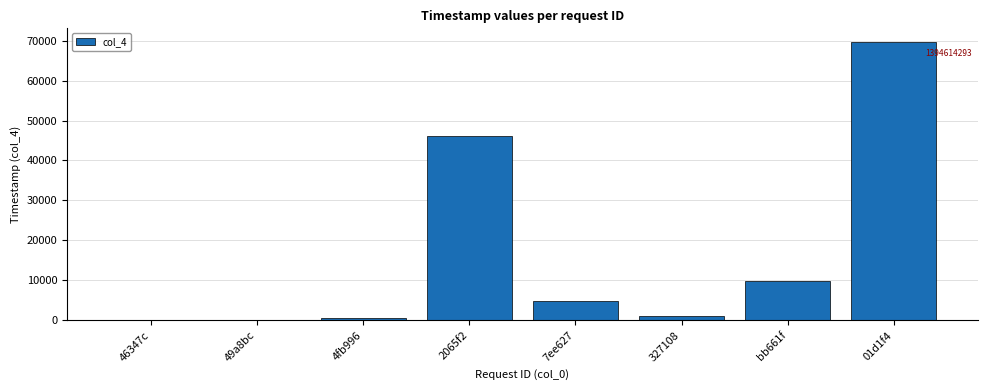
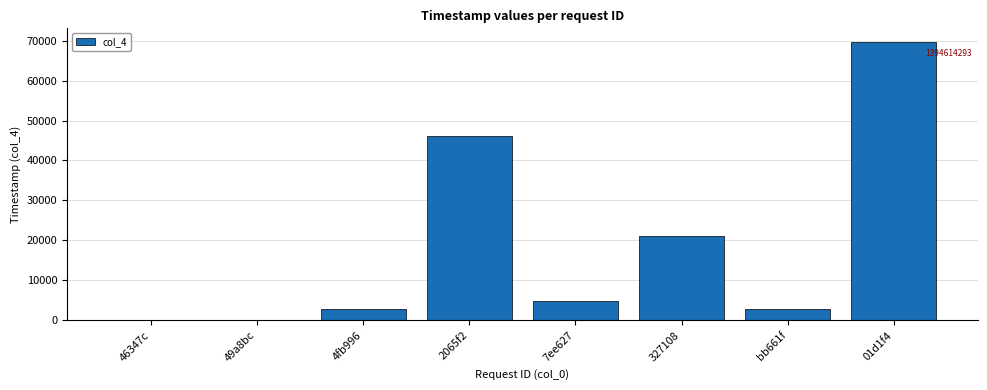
  {
    "46347c": 0,
-   "4fb996": 1000,
+   "4fb996": 3000,
    "2065f2": 46000,
    "7ee627": 5000,
-   "327108": 1000,
-   "bb661f": 10000,
+   "327108": 21000,
+   "bb661f": 3000,
    "01d1f4": 70000
  }
